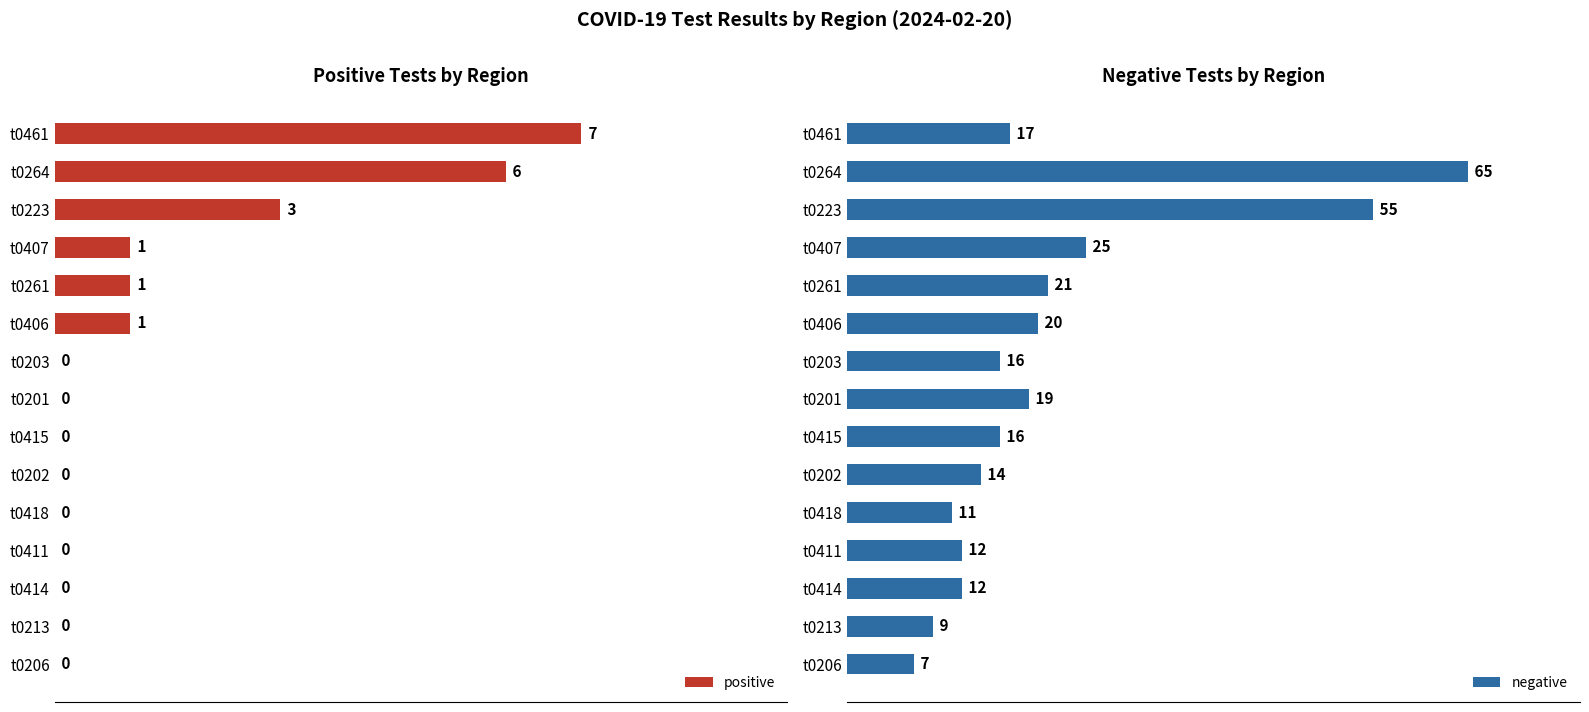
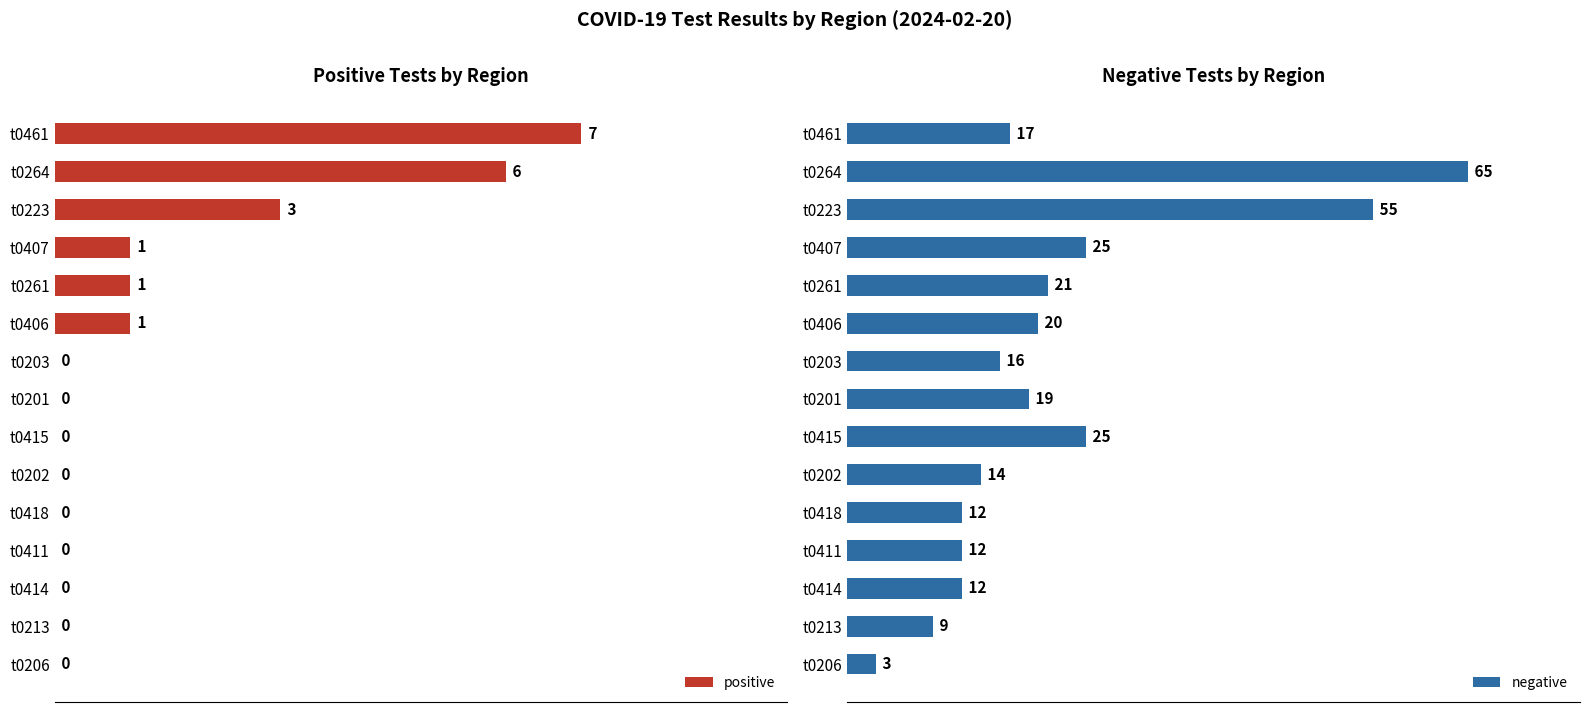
  {
    "Positive Tests by Region": {
      "t0461": 7,
      "t0264": 6,
      "t0223": 3,
      "t0407": 1,
      "t0261": 1,
      "t0406": 1,
      "t0203": 0,
      "t0201": 0,
      "t0415": 0,
      "t0202": 0,
      "t0418": 0,
      "t0411": 0,
      "t0414": 0,
      "t0213": 0,
      "t0206": 0
    },
    "Negative Tests by Region": {
      "t0461": 17,
      "t0264": 65,
      "t0223": 55,
      "t0407": 25,
      "t0261": 21,
      "t0406": 20,
      "t0203": 16,
      "t0201": 19,
-     "t0415": 16,
+     "t0415": 25,
      "t0202": 14,
-     "t0418": 11,
+     "t0418": 12,
      "t0411": 12,
      "t0414": 12,
      "t0213": 9,
-     "t0206": 7
+     "t0206": 3
    }
  }
